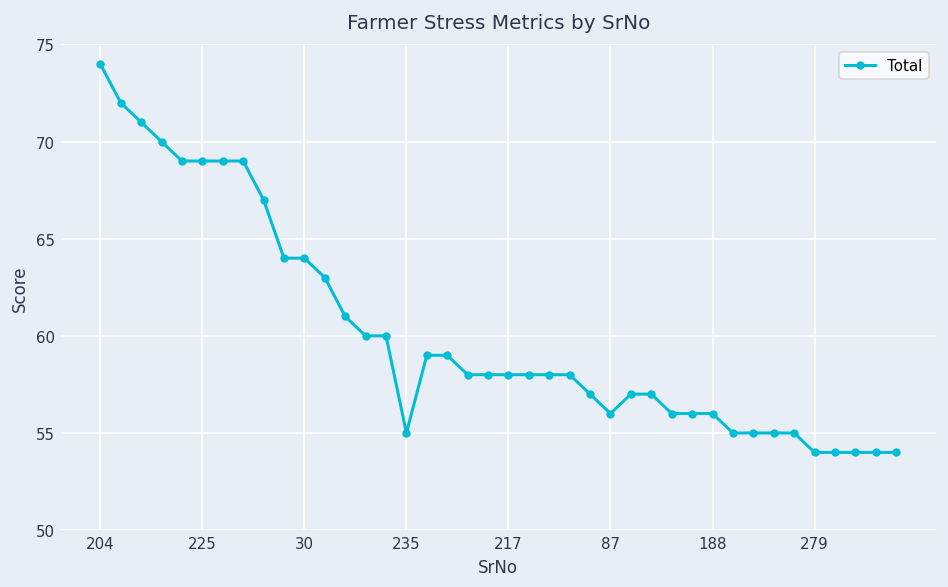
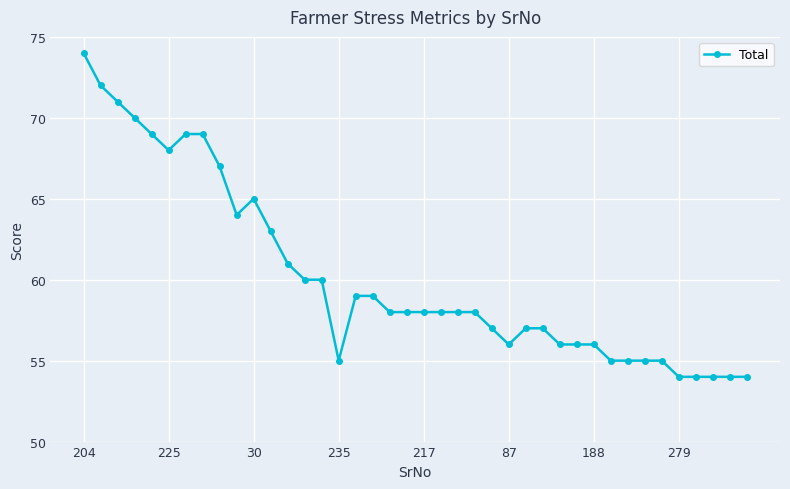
  {
    "204": 74,
-   "225": 69,
-   "30": 64,
+   "225": 68,
+   "30": 65,
    "235": 55,
    "217": 58,
    "87": 56,
    "188": 56,
    "279": 54
  }
